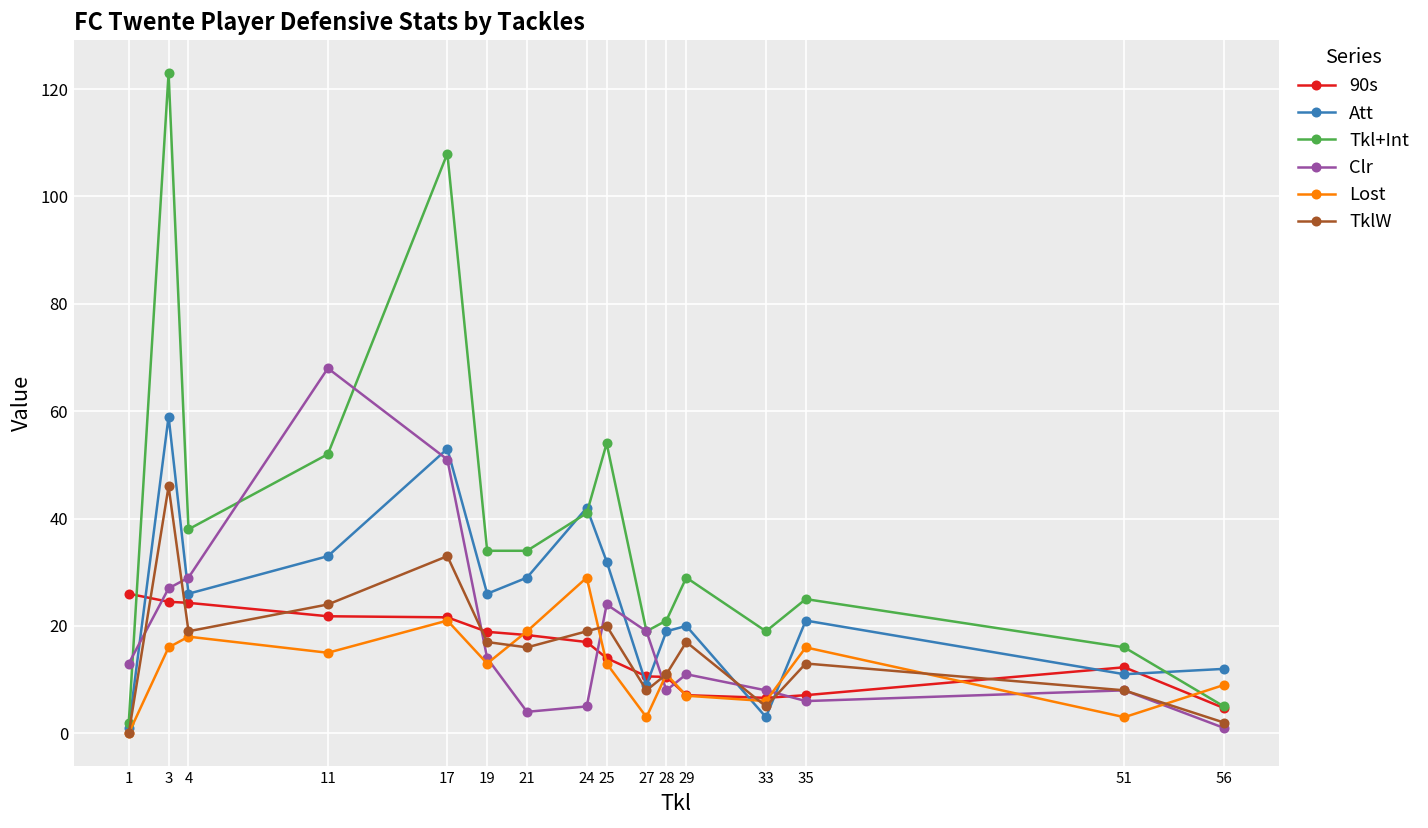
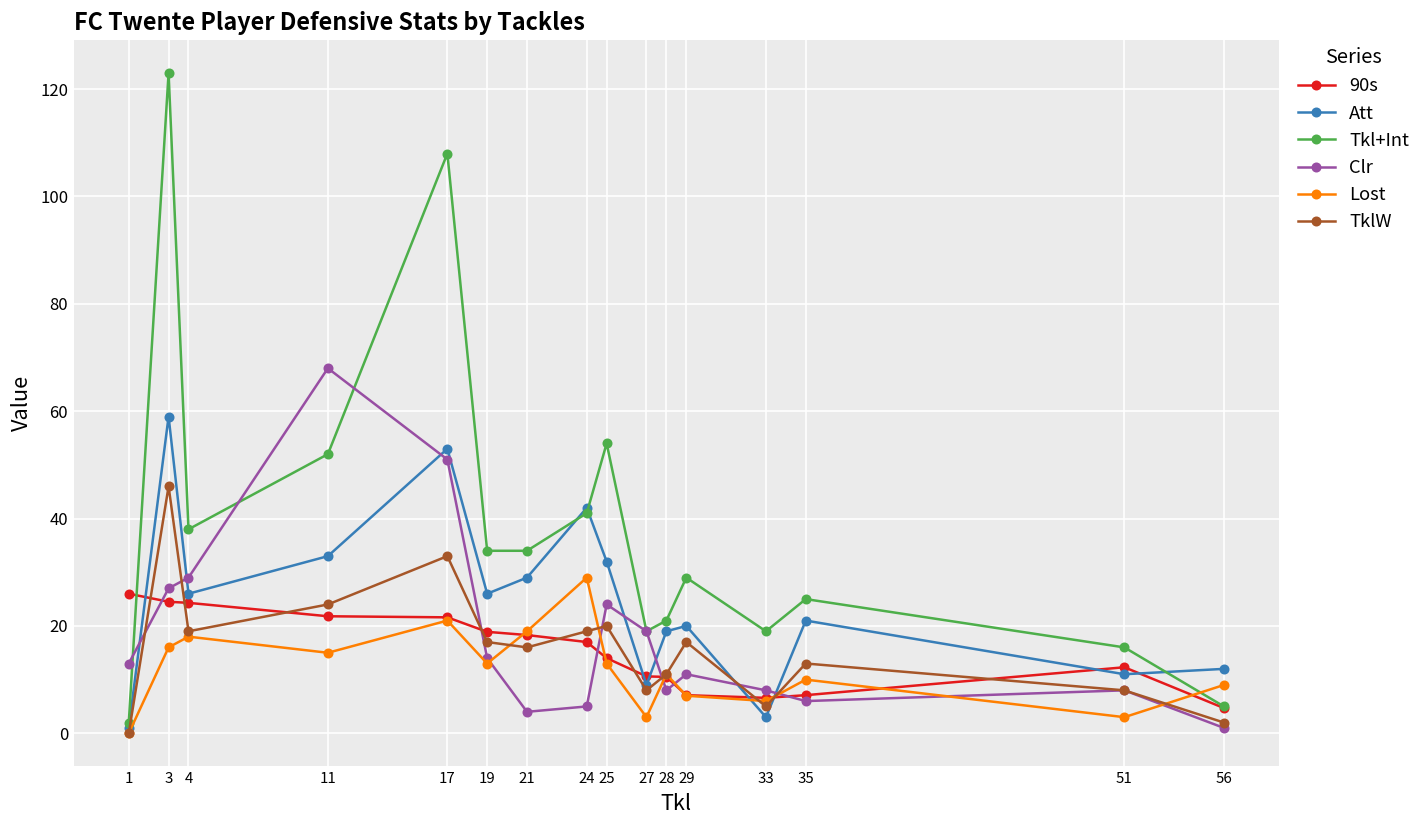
  {
    "90s": {
      "1": 26,
      "3": 25,
      "4": 24,
      "11": 22,
      "17": 22,
      "19": 19,
      "21": 18,
      "24": 17,
      "25": 14,
      "27": 11,
      "33": 7,
      "35": 7,
      "51": 12
    },
    "Att": {
      "1": 1,
      "3": 59,
      "4": 26,
      "11": 33,
      "17": 53,
      "19": 26,
      "21": 29,
      "24": 42,
      "25": 32,
      "27": 9,
      "28": 19,
      "29": 20,
      "33": 3,
      "35": 21,
      "51": 11,
      "56": 12
    },
    "Tkl+Int": {
      "1": 2,
      "3": 123,
      "4": 38,
      "11": 52,
      "17": 108,
      "19": 34,
      "21": 34,
      "24": 41,
      "25": 54,
      "28": 21,
      "29": 29,
      "33": 19,
      "35": 25,
      "51": 16
    },
    "Clr": {
      "1": 13,
      "3": 27,
      "4": 29,
      "11": 68,
      "17": 51,
      "19": 14,
      "21": 4,
      "24": 5,
      "25": 24,
      "28": 8,
      "29": 11,
      "33": 8,
      "35": 6,
      "56": 1
    },
    "Lost": {
      "3": 16,
      "4": 18,
      "11": 15,
      "17": 21,
      "19": 13,
      "21": 19,
      "24": 29,
      "25": 13,
      "27": 3,
      "33": 6,
-     "35": 16,
+     "35": 10,
      "51": 3,
      "56": 9
    },
    "TklW": {
      "3": 46,
      "4": 19,
      "11": 24,
      "17": 33,
      "19": 17,
      "21": 16,
      "24": 19,
      "25": 20,
      "27": 8,
      "29": 17,
      "33": 5,
      "35": 13,
      "56": 2
    }
  }
